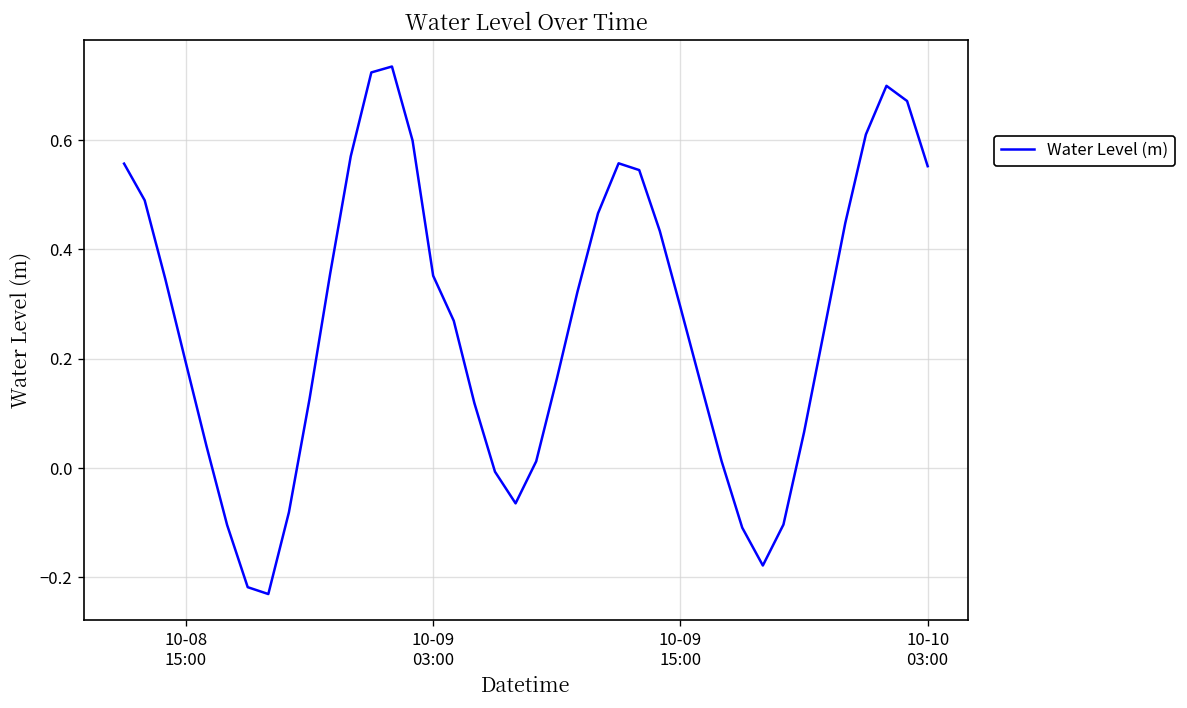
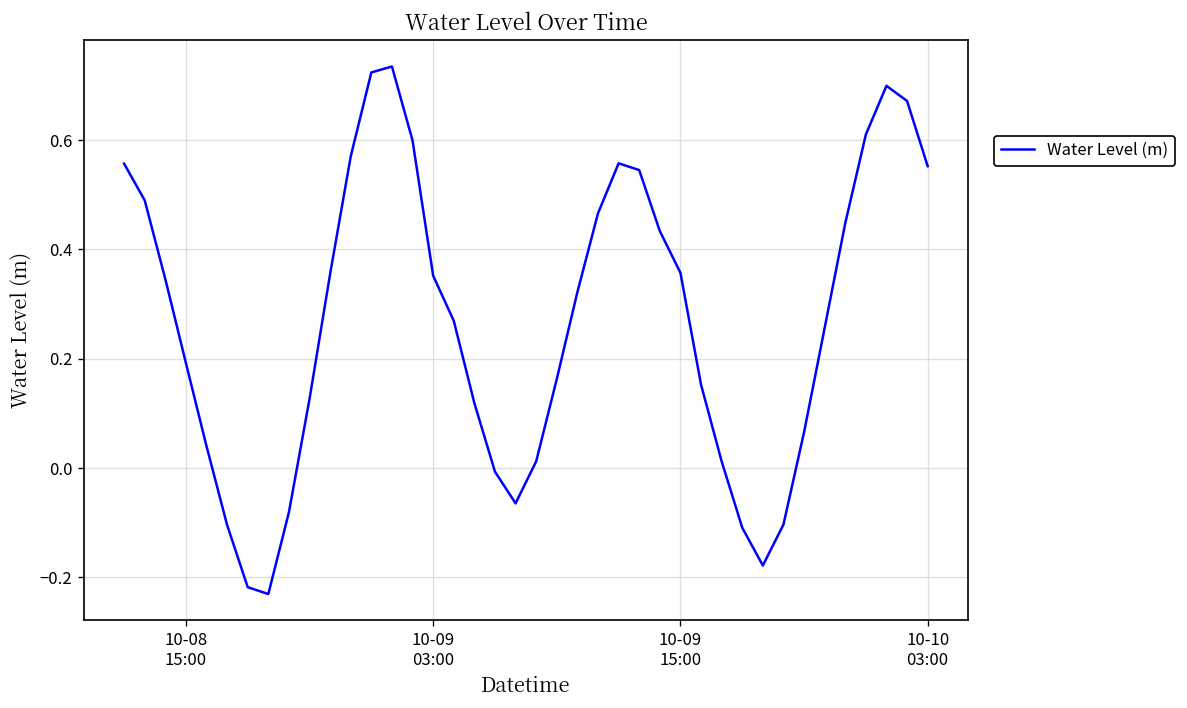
  {
    "10-08 15:00": 0.19,
    "10-09 03:00": 0.35,
-   "10-09 15:00": 0.29,
+   "10-09 15:00": 0.36,
    "10-10 03:00": 0.55
  }
